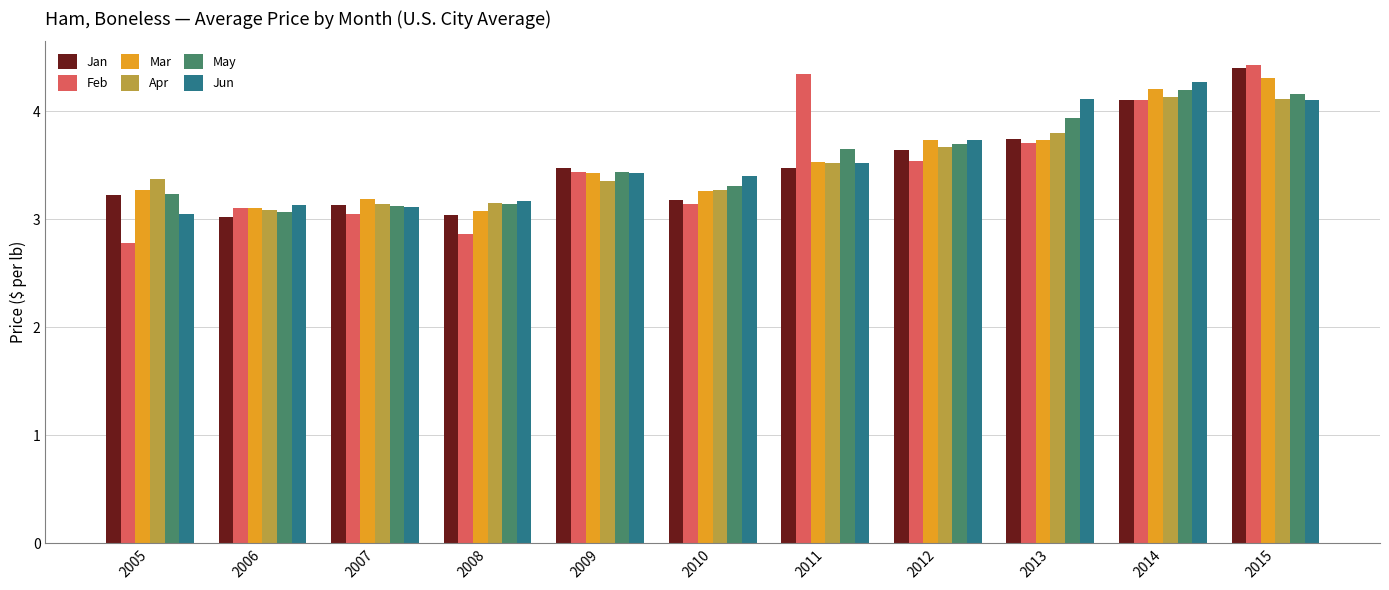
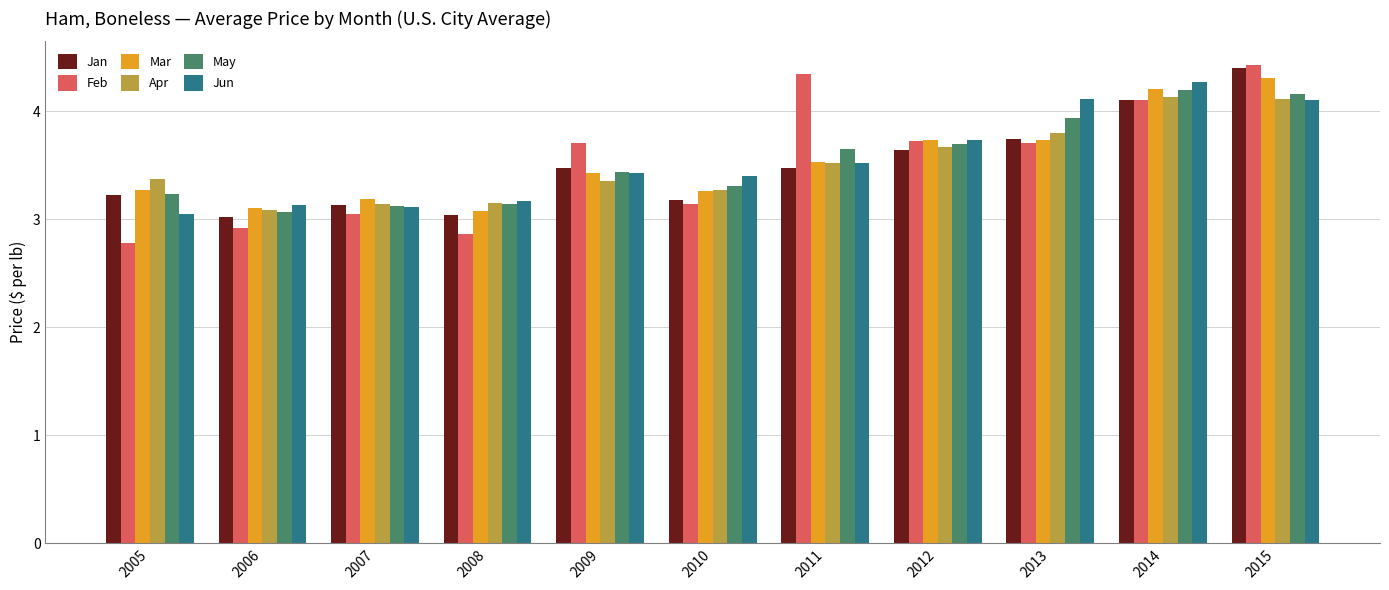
  {
    "Jan": {
      "2005": 3.22,
      "2006": 3.02,
      "2007": 3.13,
      "2008": 3.04,
      "2009": 3.48,
      "2010": 3.18,
      "2011": 3.48,
      "2012": 3.65,
      "2013": 3.74,
      "2014": 4.11,
      "2015": 4.41
    },
    "Feb": {
      "2005": 2.78,
-     "2006": 3.11,
+     "2006": 2.92,
      "2007": 3.05,
      "2008": 2.87,
-     "2009": 3.44,
+     "2009": 3.71,
      "2010": 3.15,
      "2011": 4.34,
-     "2012": 3.54,
+     "2012": 3.73,
      "2013": 3.71,
      "2014": 4.11,
      "2015": 4.43
    }
  }
